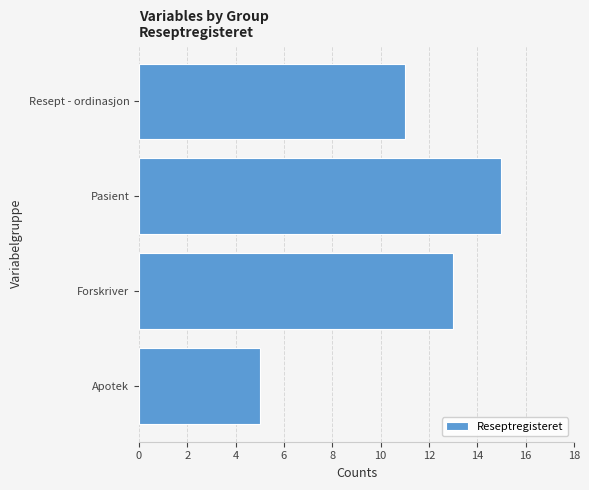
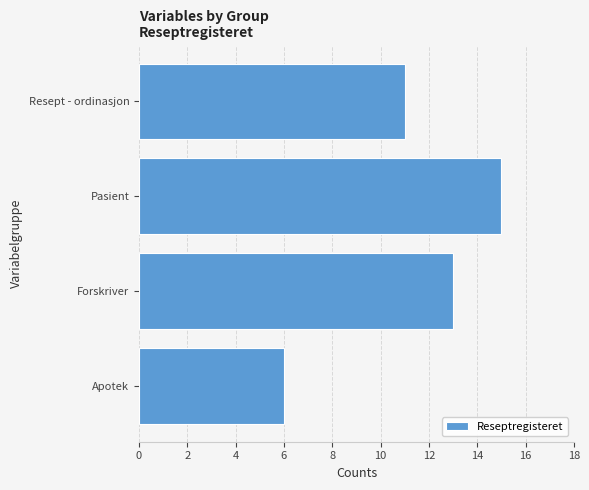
  {
    "Resept - ordinasjon": 11,
    "Pasient": 15,
    "Forskriver": 13,
-   "Apotek": 5
+   "Apotek": 6
  }
